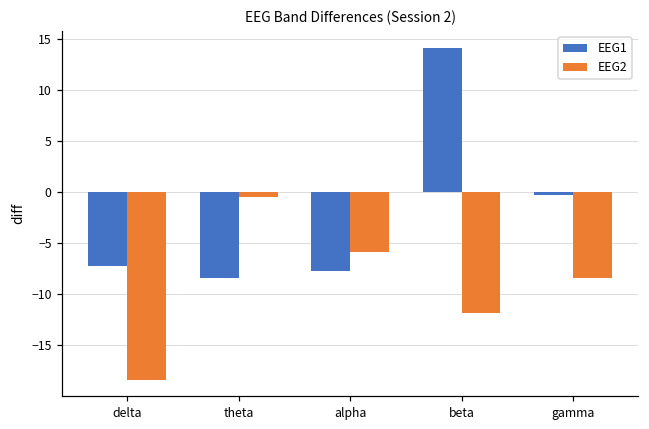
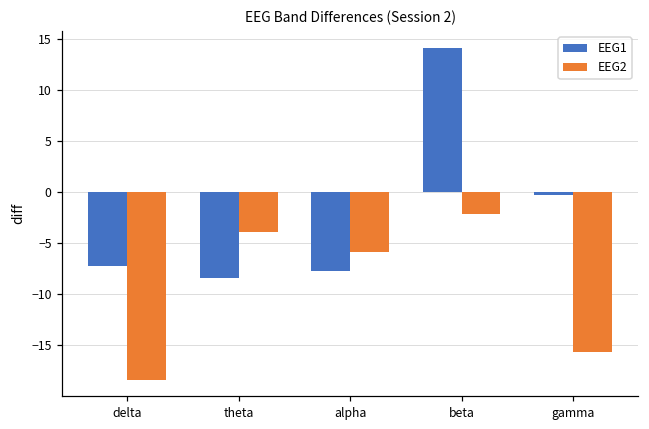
  {
    "EEG1": {
      "delta": -7,
      "theta": -8,
      "alpha": -8,
      "beta": 14
    },
    "EEG2": {
      "delta": -18,
-     "theta": 0,
+     "theta": -4,
      "alpha": -6,
-     "beta": -12,
-     "gamma": -8
+     "beta": -2,
+     "gamma": -16
    }
  }
